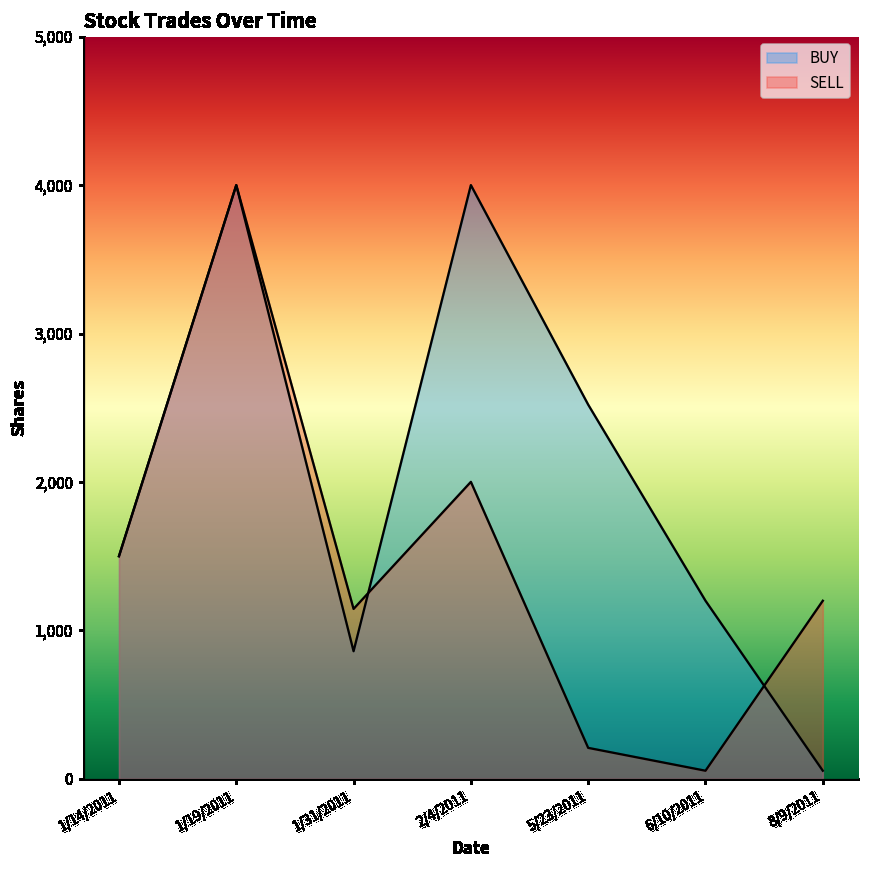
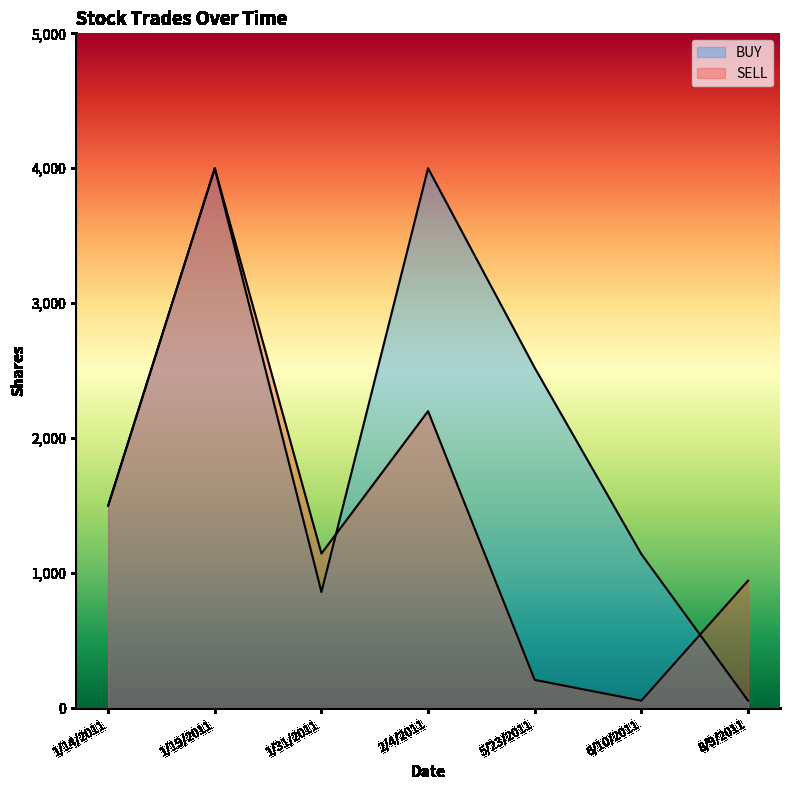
  {
    "BUY": {
      "1/31/2011": "860",
      "2/4/2011": "4,000",
      "5/23/2011": "2,520",
-     "6/10/2011": "1,200",
+     "6/10/2011": "1,140",
      "8/9/2011": "60"
    },
    "SELL": {
      "1/31/2011": "1,150",
-     "2/4/2011": "2,000",
+     "2/4/2011": "2,200",
      "5/23/2011": "210",
      "6/10/2011": "60",
-     "8/9/2011": "1,200"
+     "8/9/2011": "940"
    }
  }
